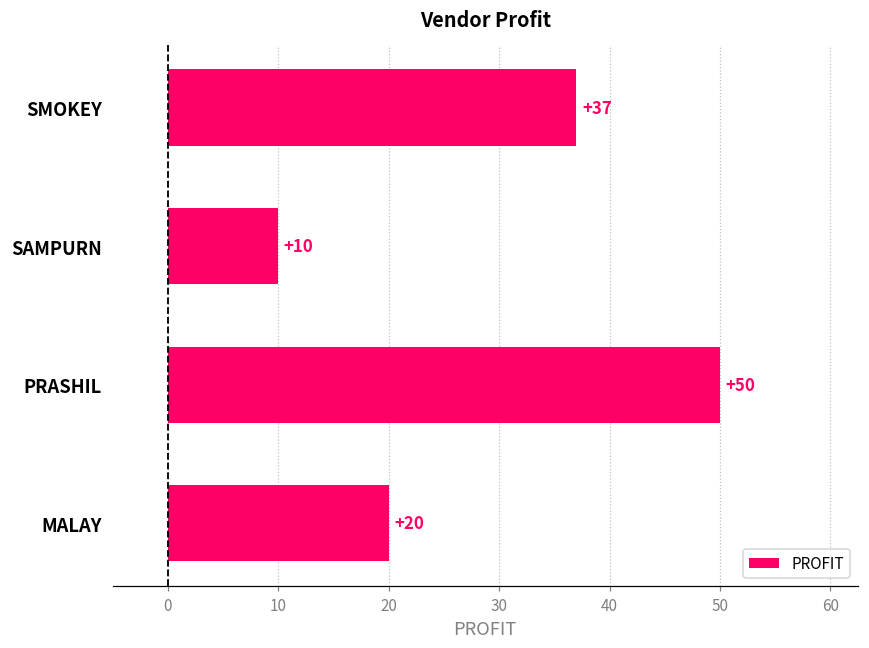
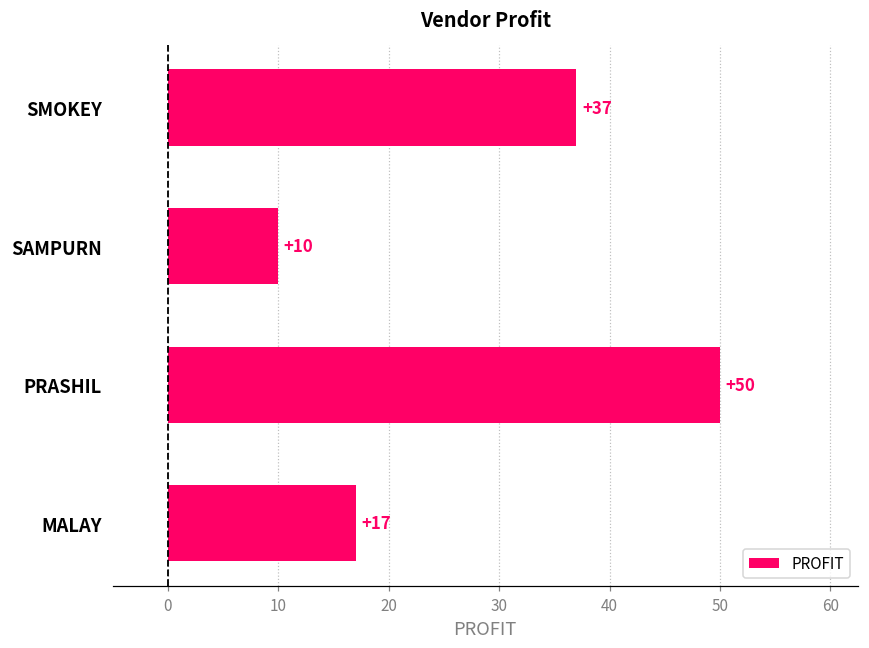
  {
    "SMOKEY": "+37",
    "SAMPURN": "+10",
    "PRASHIL": "+50",
-   "MALAY": "+20"
+   "MALAY": "+17"
  }
